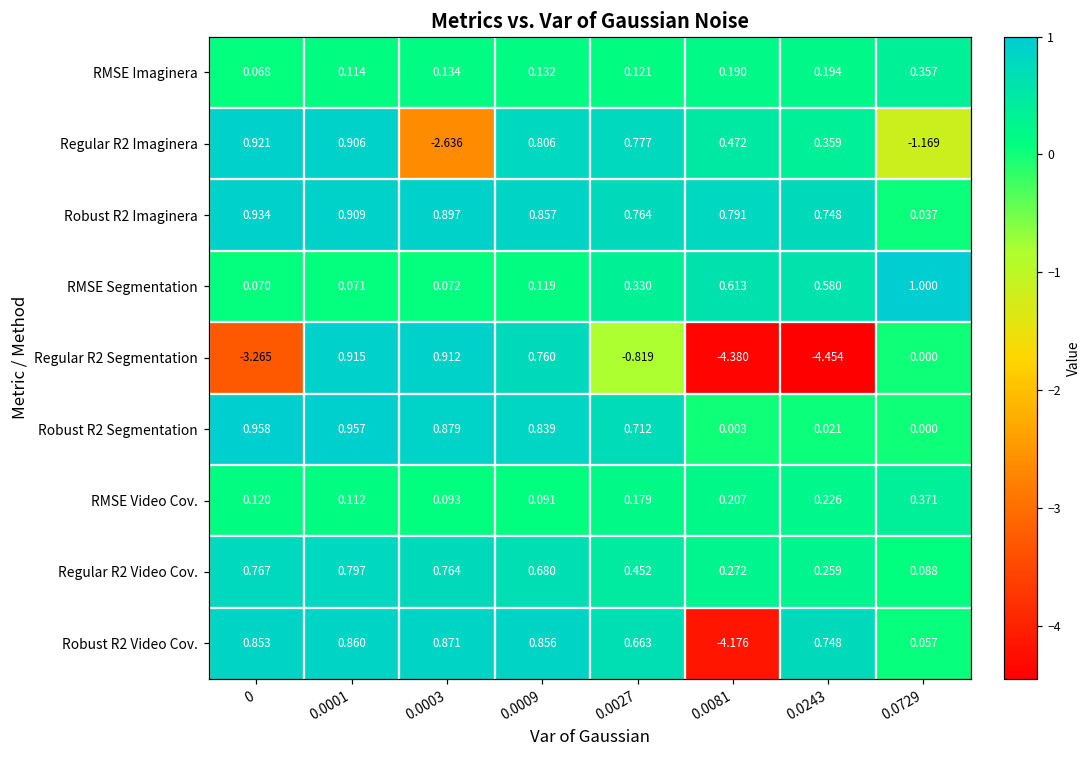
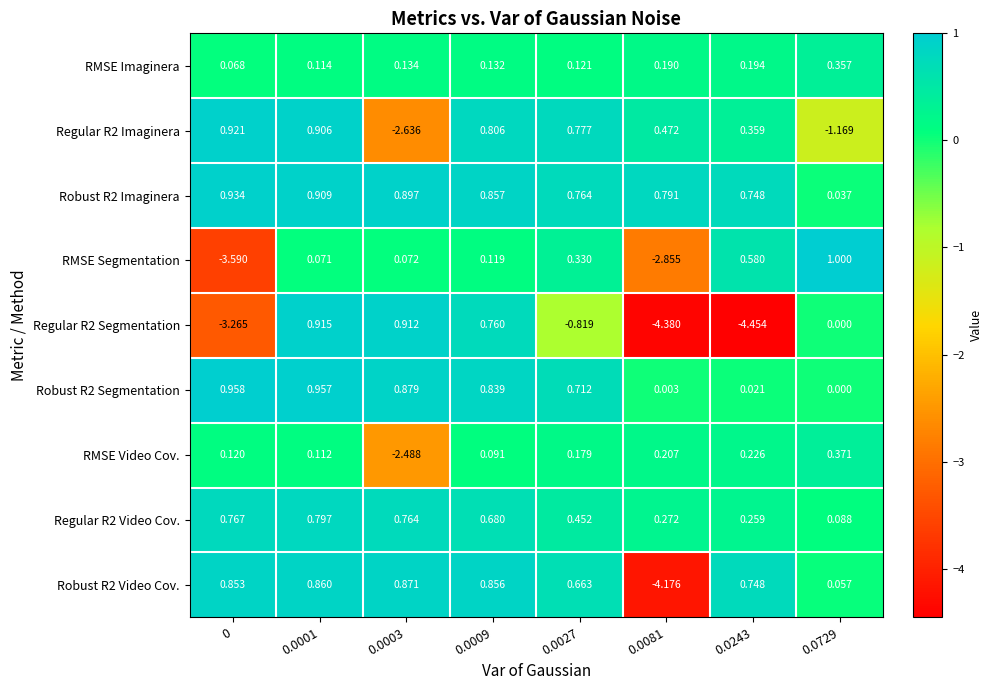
  {
    "RMSE Imaginera": {
      "0": 0.068,
      "0.0001": 0.114,
      "0.0003": 0.134,
      "0.0009": 0.132,
      "0.0027": 0.121,
      "0.0081": 0.190,
      "0.0243": 0.194,
      "0.0729": 0.357
    },
    "Regular R2 Imaginera": {
      "0": 0.921,
      "0.0001": 0.906,
      "0.0003": -2.636,
      "0.0009": 0.806,
      "0.0027": 0.777,
      "0.0081": 0.472,
      "0.0243": 0.359,
      "0.0729": -1.169
    },
    "Robust R2 Imaginera": {
      "0": 0.934,
      "0.0001": 0.909,
      "0.0003": 0.897,
      "0.0009": 0.857,
      "0.0027": 0.764,
      "0.0081": 0.791,
      "0.0243": 0.748,
      "0.0729": 0.037
    },
    "RMSE Segmentation": {
-     "0": 0.070,
+     "0": -3.590,
      "0.0001": 0.071,
      "0.0003": 0.072,
      "0.0009": 0.119,
      "0.0027": 0.330,
-     "0.0081": 0.613,
+     "0.0081": -2.855,
      "0.0243": 0.580,
      "0.0729": 1.000
    },
    "Regular R2 Segmentation": {
      "0": -3.265,
      "0.0001": 0.915,
      "0.0003": 0.912,
      "0.0009": 0.760,
      "0.0027": -0.819,
      "0.0081": -4.380,
      "0.0243": -4.454,
      "0.0729": 0.000
    },
    "Robust R2 Segmentation": {
      "0": 0.958,
      "0.0001": 0.957,
      "0.0003": 0.879,
      "0.0009": 0.839,
      "0.0027": 0.712,
      "0.0081": 0.003,
      "0.0243": 0.021,
      "0.0729": 0.000
    },
    "RMSE Video Cov.": {
      "0": 0.120,
      "0.0001": 0.112,
-     "0.0003": 0.093,
+     "0.0003": -2.488,
      "0.0009": 0.091,
      "0.0027": 0.179,
      "0.0081": 0.207,
      "0.0243": 0.226,
      "0.0729": 0.371
    },
    "Regular R2 Video Cov.": {
      "0": 0.767,
      "0.0001": 0.797,
      "0.0003": 0.764,
      "0.0009": 0.680,
      "0.0027": 0.452,
      "0.0081": 0.272,
      "0.0243": 0.259,
      "0.0729": 0.088
    },
    "Robust R2 Video Cov.": {
      "0": 0.853,
      "0.0001": 0.860,
      "0.0003": 0.871,
      "0.0009": 0.856,
      "0.0027": 0.663,
      "0.0081": -4.176,
      "0.0243": 0.748,
      "0.0729": 0.057
    }
  }
